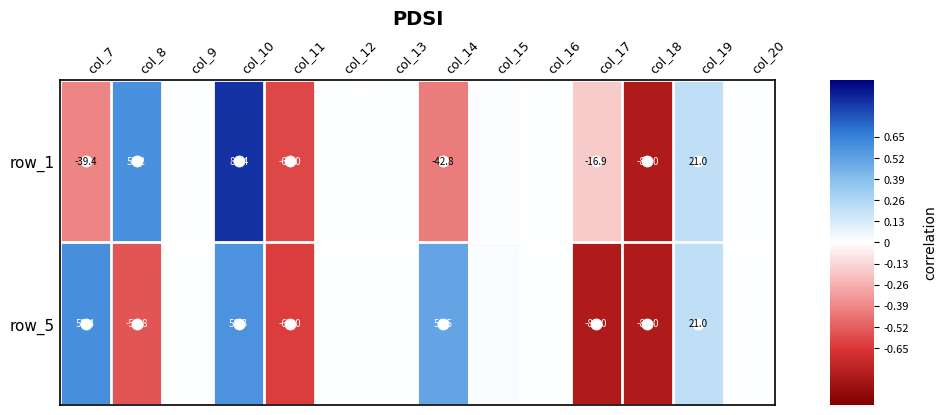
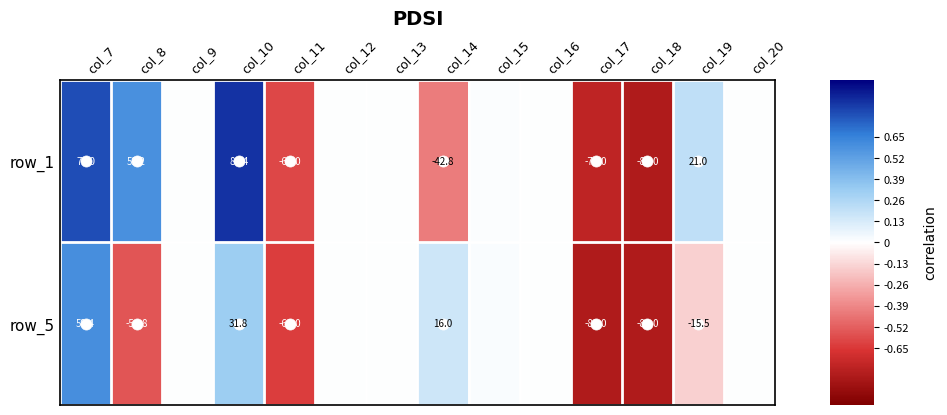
  {
    "row_1": {
-     "col_7": -39.4,
-     "col_17": -16.9
+     "col_7": 79.0,
+     "col_17": -76.0
    },
    "row_5": {
-     "col_10": 58.3,
-     "col_14": 50.5,
-     "col_19": 21.0
+     "col_10": 31.8,
+     "col_14": 16.0,
+     "col_19": -15.5
    }
  }
